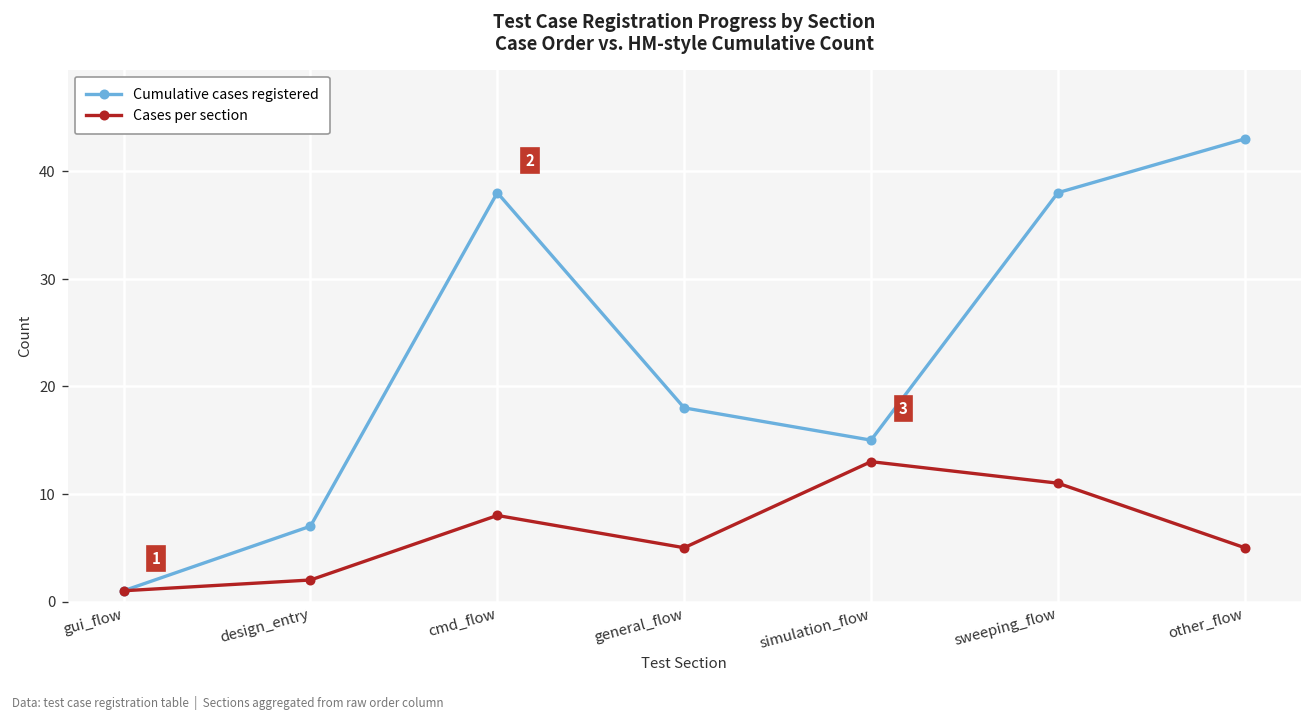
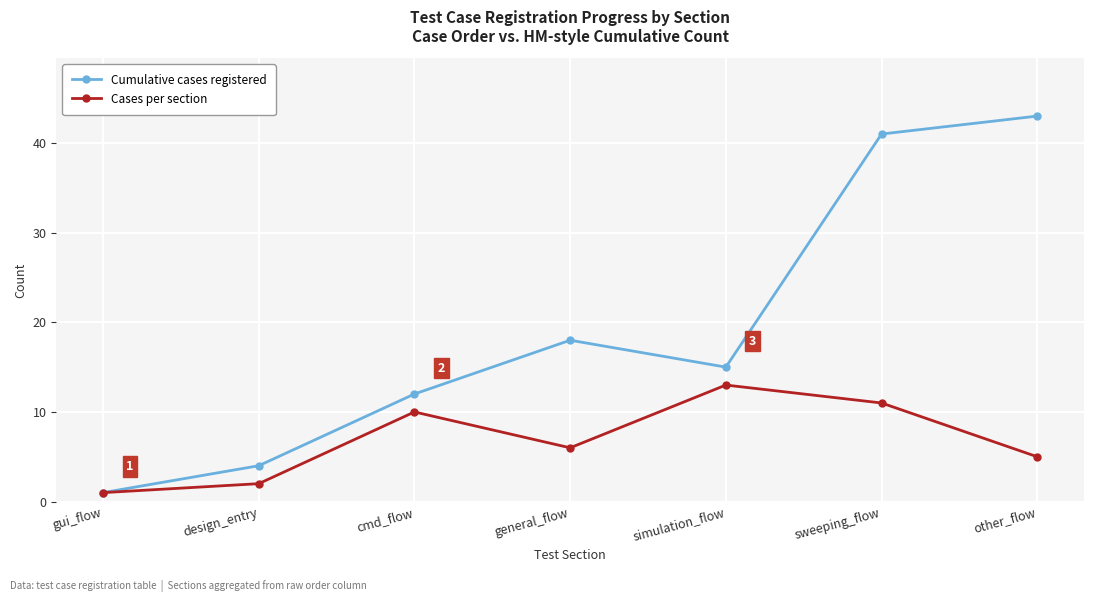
  {
    "Cumulative cases registered": {
-     "design_entry": 7,
-     "cmd_flow": 38,
+     "design_entry": 4,
+     "cmd_flow": 12,
      "general_flow": 18,
      "simulation_flow": 15,
-     "sweeping_flow": 38,
+     "sweeping_flow": 41,
      "other_flow": 43
    },
    "Cases per section": {
      "design_entry": 2,
-     "cmd_flow": 8,
-     "general_flow": 5,
+     "cmd_flow": 10,
+     "general_flow": 6,
      "simulation_flow": 13,
      "sweeping_flow": 11,
      "other_flow": 5
    }
  }
